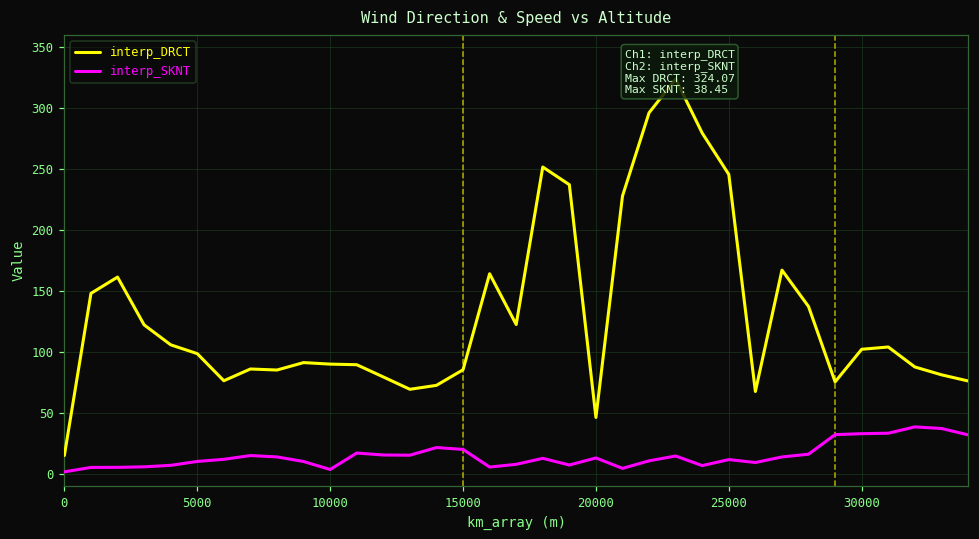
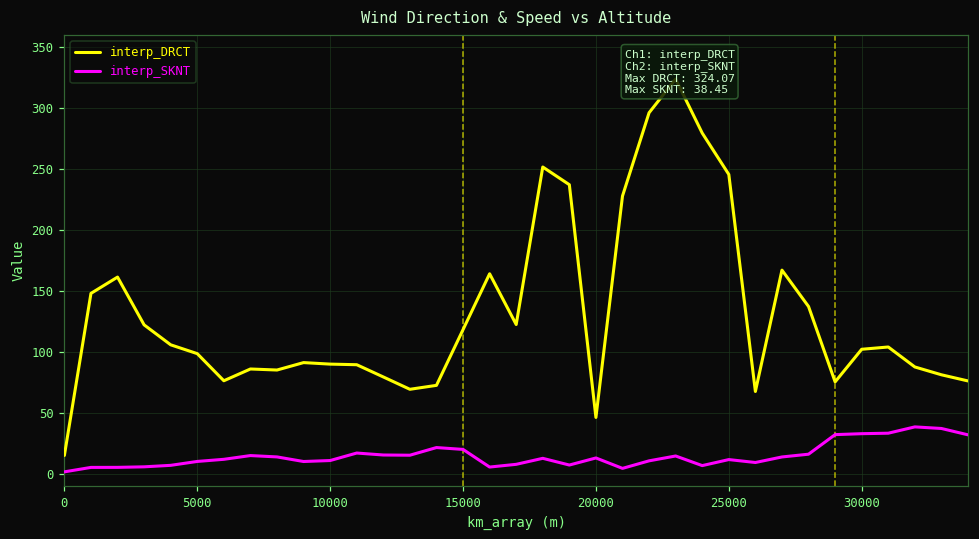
  {
    "interp_DRCT": {
      "0": 15,
      "5000": 99,
      "10000": 90,
-     "15000": 85,
+     "15000": 118,
      "20000": 46,
      "25000": 246,
      "30000": 102
    },
    "interp_SKNT": {
      "0": 2,
      "5000": 10,
-     "10000": 3,
+     "10000": 11,
      "15000": 20,
      "20000": 13,
      "25000": 12,
      "30000": 33
    }
  }
